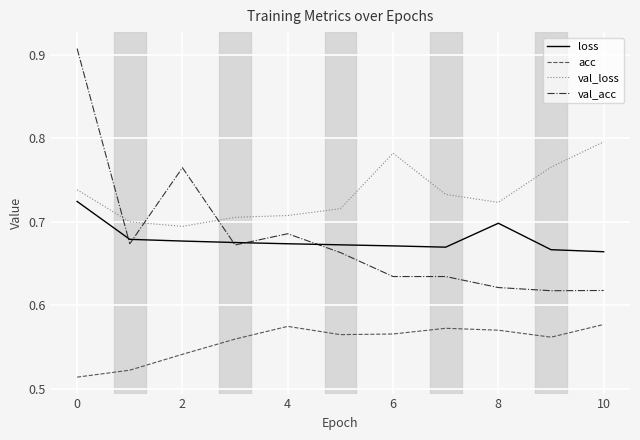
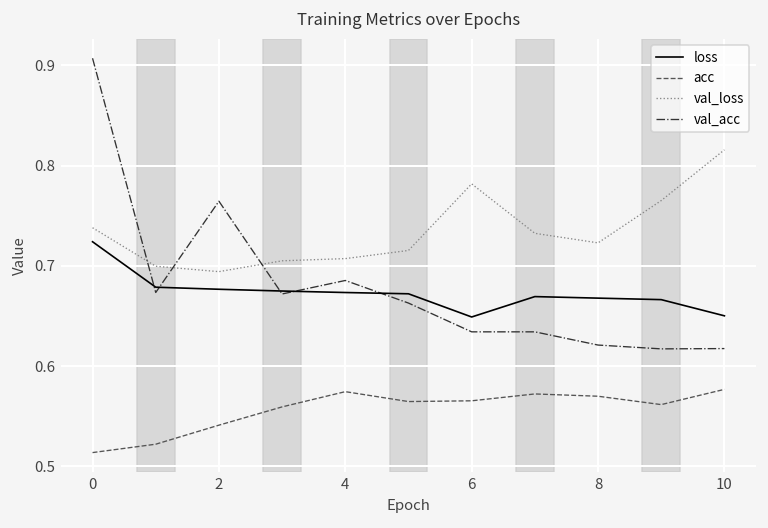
  {
    "loss": {
      "0": 0.72,
      "2": 0.68,
      "4": 0.67,
-     "6": 0.67,
-     "8": 0.70,
-     "10": 0.66
+     "6": 0.65,
+     "8": 0.67,
+     "10": 0.65
    },
    "val_loss": {
      "0": 0.74,
      "2": 0.69,
      "4": 0.71,
      "6": 0.78,
      "8": 0.72,
-     "10": 0.80
+     "10": 0.82
    }
  }
